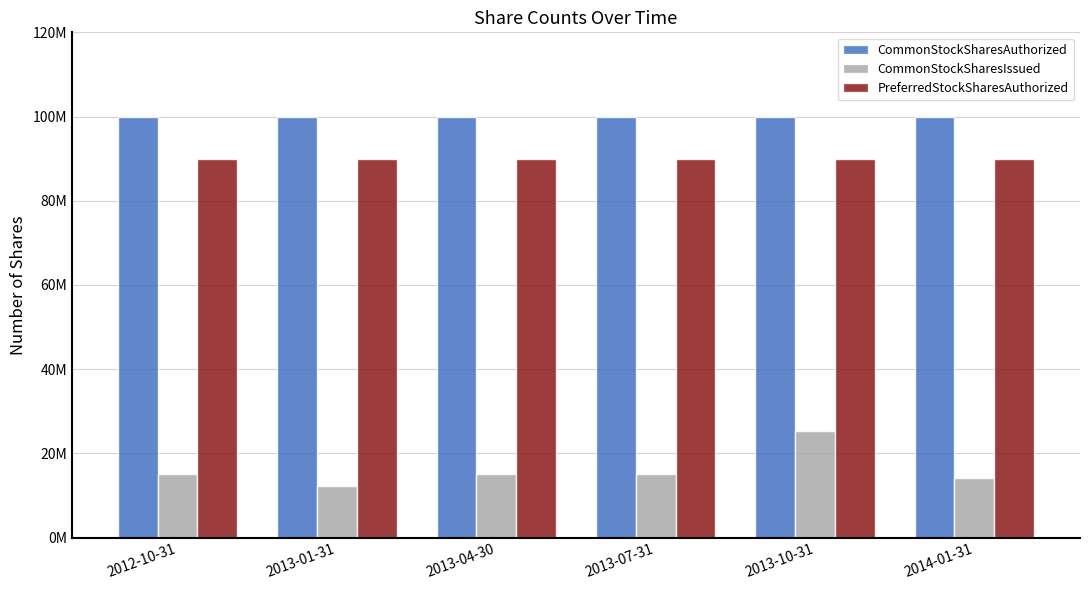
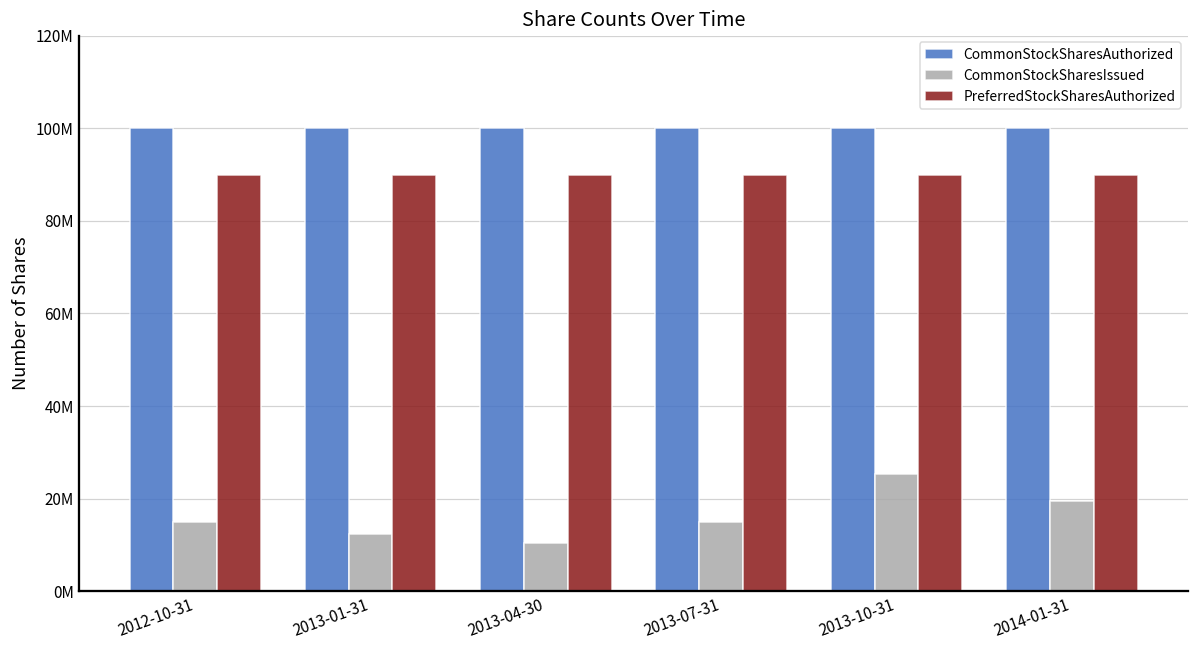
  {
    "CommonStockSharesAuthorized": {
      "2012-10-31": 100000000,
      "2013-01-31": 100000000,
      "2013-04-30": 100000000,
      "2013-07-31": 100000000,
      "2013-10-31": 100000000,
      "2014-01-31": 100000000
    },
    "CommonStockSharesIssued": {
      "2012-10-31": 15000000,
      "2013-01-31": 12000000,
-     "2013-04-30": 15000000,
+     "2013-04-30": 11000000,
      "2013-07-31": 15000000,
      "2013-10-31": 25000000,
-     "2014-01-31": 14000000
+     "2014-01-31": 20000000
    },
    "PreferredStockSharesAuthorized": {
      "2012-10-31": 90000000,
      "2013-01-31": 90000000,
      "2013-04-30": 90000000,
      "2013-07-31": 90000000,
      "2013-10-31": 90000000,
      "2014-01-31": 90000000
    }
  }
